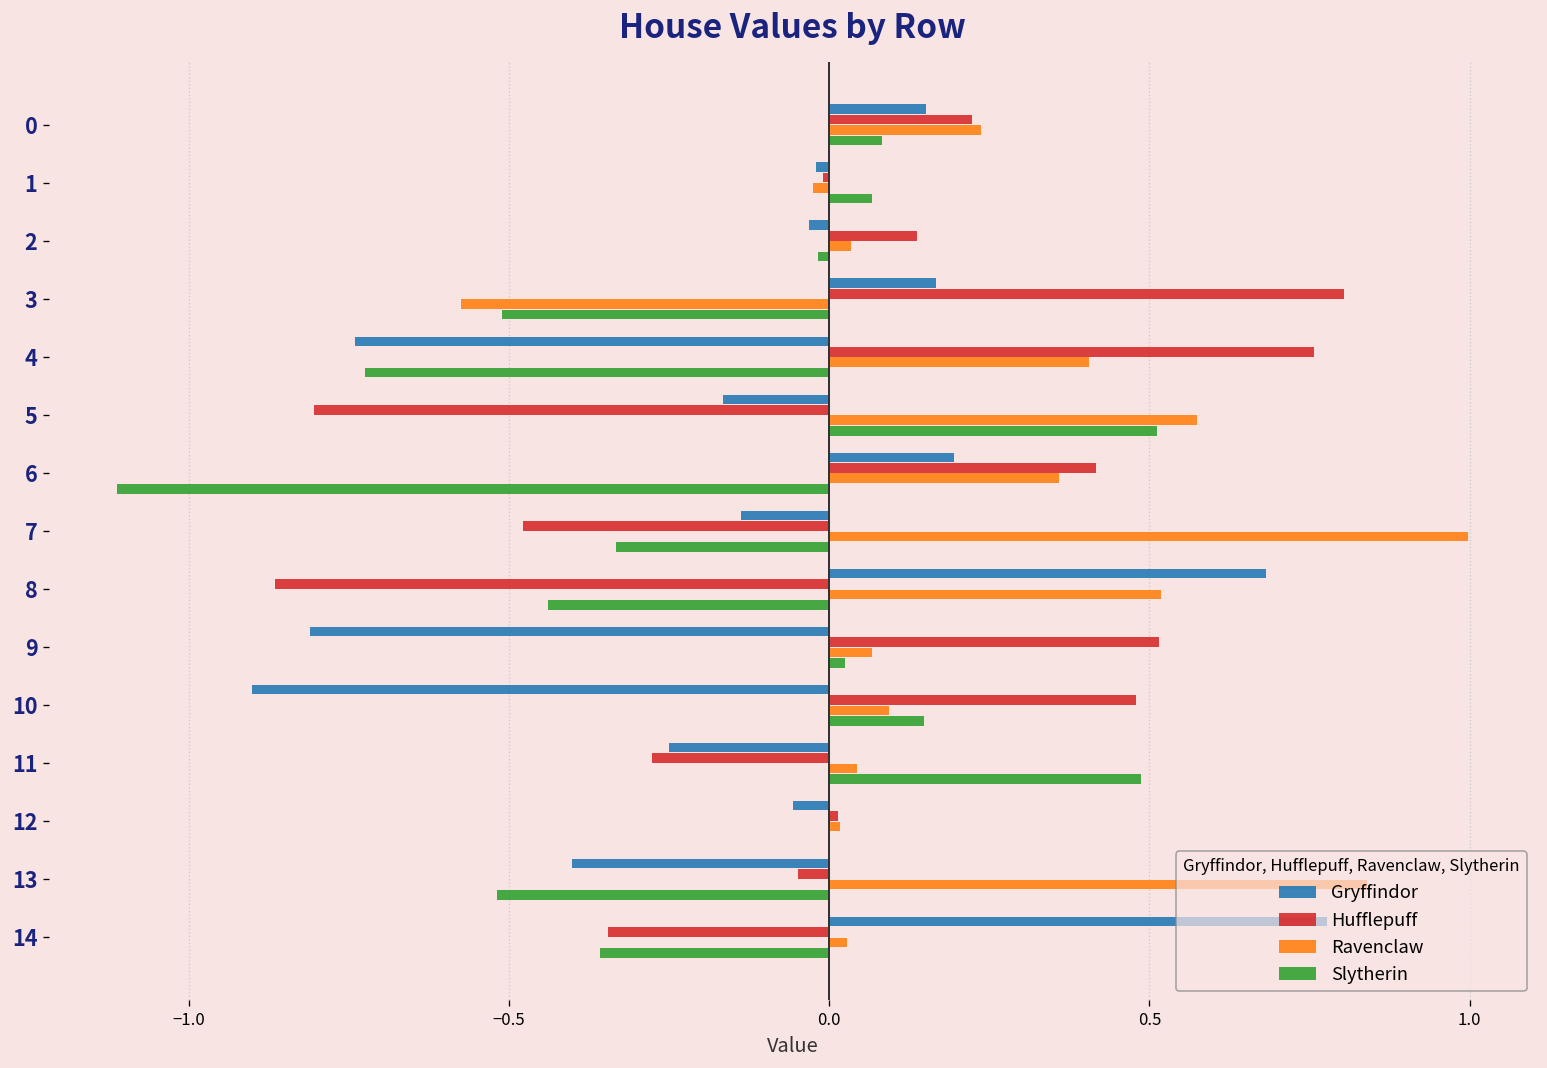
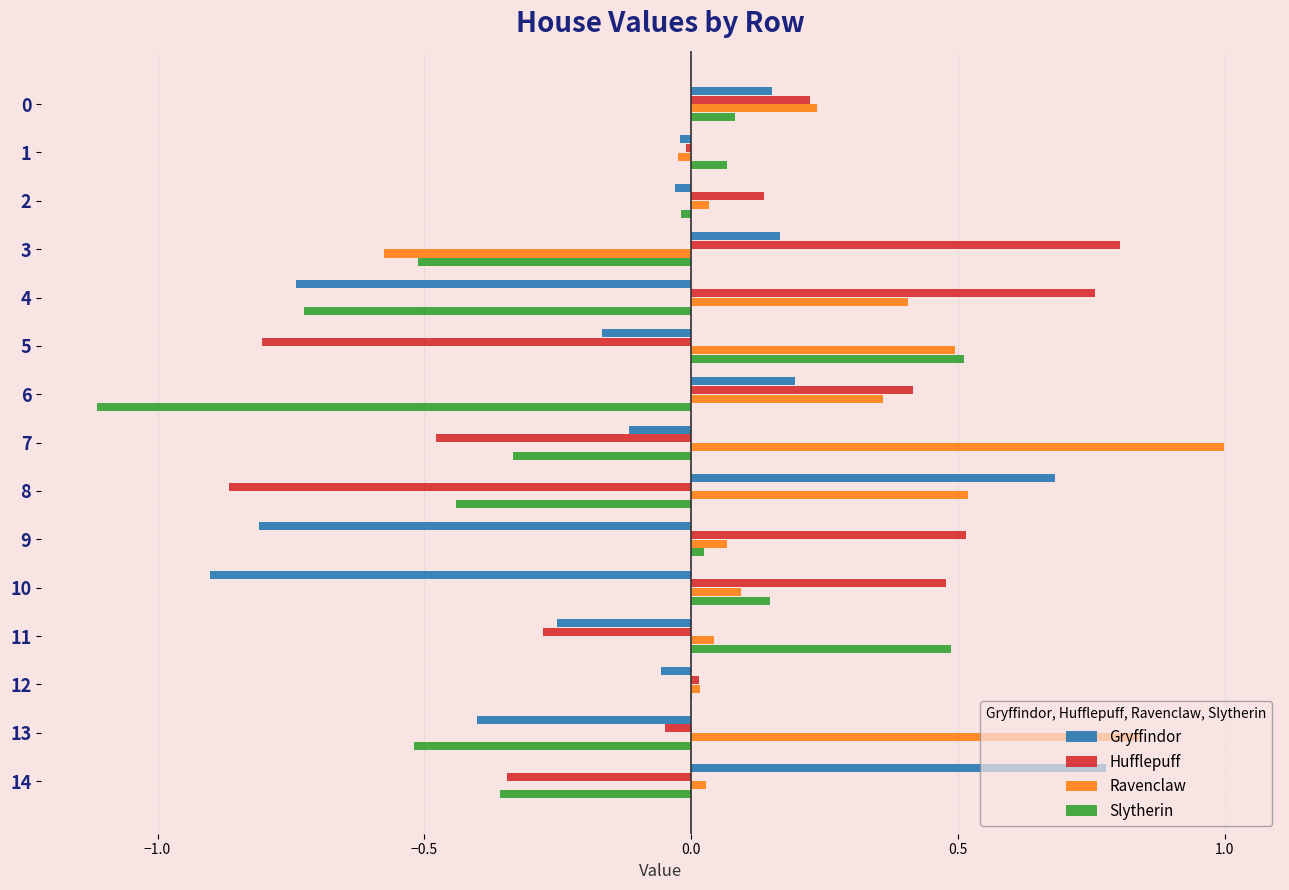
  {
    "Gryffindor": {
      "0": 0.15,
      "1": -0.02,
      "2": -0.03,
      "3": 0.17,
      "4": -0.74,
      "5": -0.17,
      "6": 0.20,
-     "7": -0.14,
+     "7": -0.12,
      "8": 0.68,
      "9": -0.81,
      "10": -0.90,
      "11": -0.25,
      "12": -0.06,
      "13": -0.40
    },
    "Hufflepuff": {
      "0": 0.22,
      "1": -0.01,
      "2": 0.14,
      "3": 0.80,
      "4": 0.76,
      "5": -0.80,
      "6": 0.42,
      "7": -0.48,
      "8": -0.87,
      "9": 0.52,
      "10": 0.48,
      "11": -0.28,
      "12": 0.01,
      "13": -0.05,
      "14": -0.35
    },
    "Ravenclaw": {
      "0": 0.24,
      "1": -0.03,
      "2": 0.03,
      "3": -0.57,
      "4": 0.41,
-     "5": 0.57,
+     "5": 0.49,
      "6": 0.36,
      "7": 1.00,
      "8": 0.52,
      "9": 0.07,
      "10": 0.09,
      "11": 0.04,
      "12": 0.02,
      "14": 0.03
    },
    "Slytherin": {
      "0": 0.08,
      "1": 0.07,
      "2": -0.02,
      "3": -0.51,
      "4": -0.73,
      "5": 0.51,
      "6": -1.11,
      "7": -0.33,
      "8": -0.44,
      "9": 0.02,
      "10": 0.15,
      "11": 0.49,
      "13": -0.52,
      "14": -0.36
    }
  }
